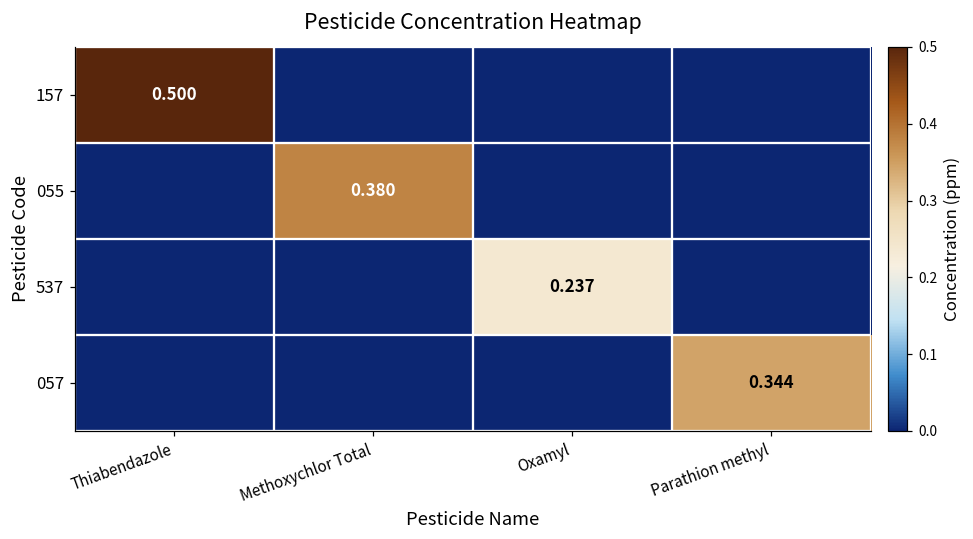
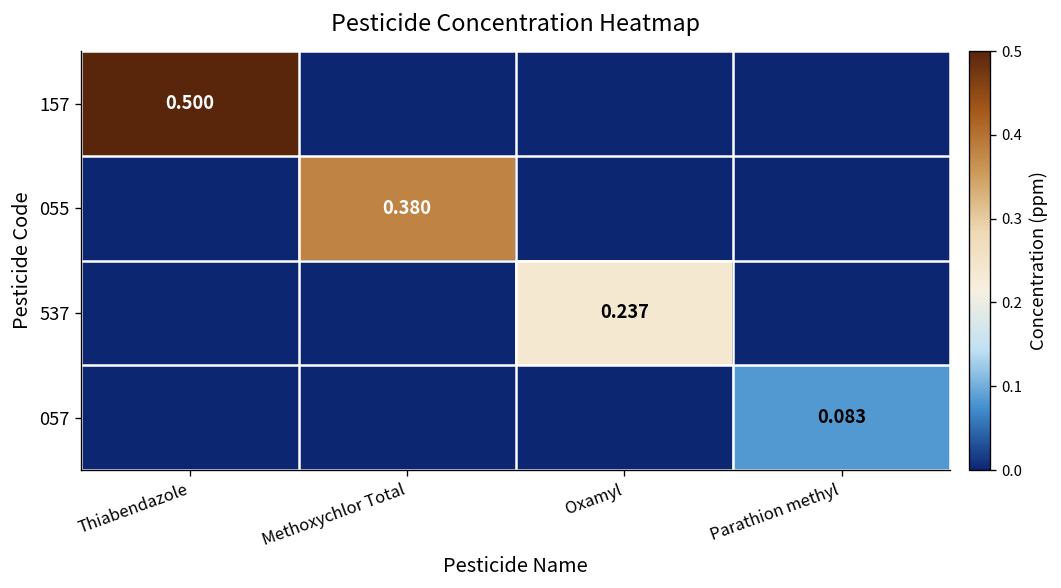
  {
    "157": {
      "Thiabendazole": 0.500
    },
    "055": {
      "Methoxychlor Total": 0.380
    },
    "537": {
      "Oxamyl": 0.237
    },
    "057": {
-     "Parathion methyl": 0.344
+     "Parathion methyl": 0.083
    }
  }
